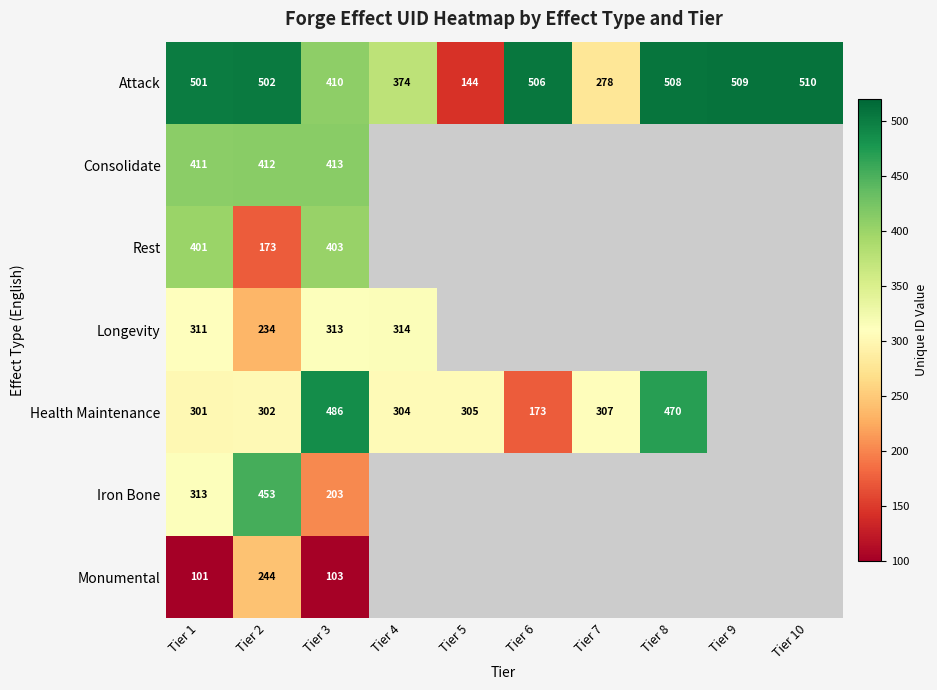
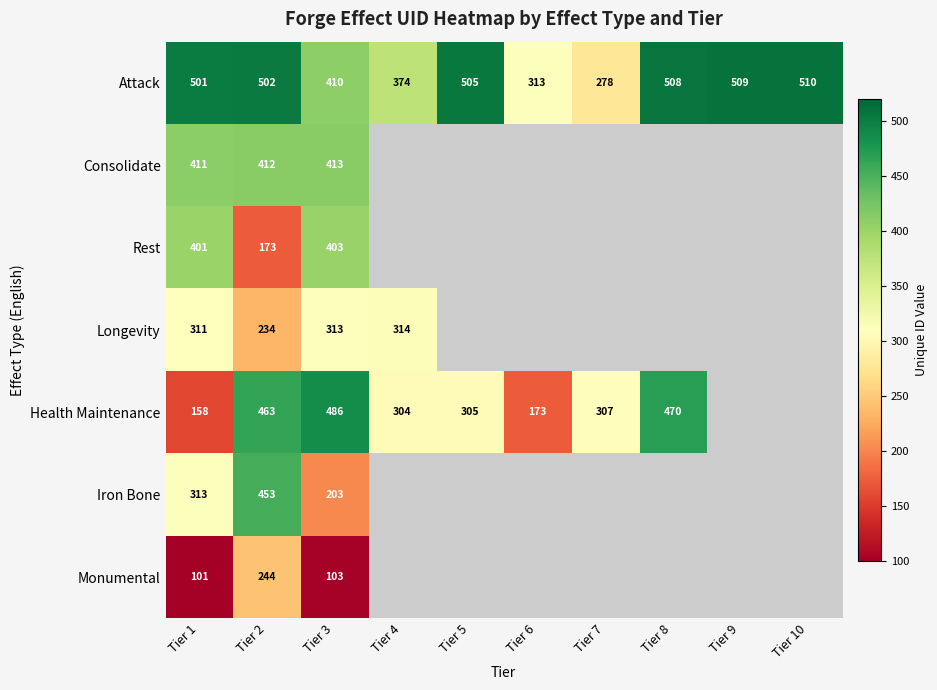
  {
    "Attack": {
      "Tier 1": 501,
      "Tier 2": 502,
      "Tier 3": 410,
      "Tier 4": 374,
-     "Tier 5": 144,
-     "Tier 6": 506,
+     "Tier 5": 505,
+     "Tier 6": 313,
      "Tier 7": 278,
      "Tier 8": 508,
      "Tier 9": 509,
      "Tier 10": 510
    },
    "Consolidate": {
      "Tier 1": 411,
      "Tier 2": 412,
      "Tier 3": 413
    },
    "Rest": {
      "Tier 1": 401,
      "Tier 2": 173,
      "Tier 3": 403
    },
    "Longevity": {
      "Tier 1": 311,
      "Tier 2": 234,
      "Tier 3": 313,
      "Tier 4": 314
    },
    "Health Maintenance": {
-     "Tier 1": 301,
-     "Tier 2": 302,
+     "Tier 1": 158,
+     "Tier 2": 463,
      "Tier 3": 486,
      "Tier 4": 304,
      "Tier 5": 305,
      "Tier 6": 173,
      "Tier 7": 307,
      "Tier 8": 470
    },
    "Iron Bone": {
      "Tier 1": 313,
      "Tier 2": 453,
      "Tier 3": 203
    },
    "Monumental": {
      "Tier 1": 101,
      "Tier 2": 244,
      "Tier 3": 103
    }
  }
